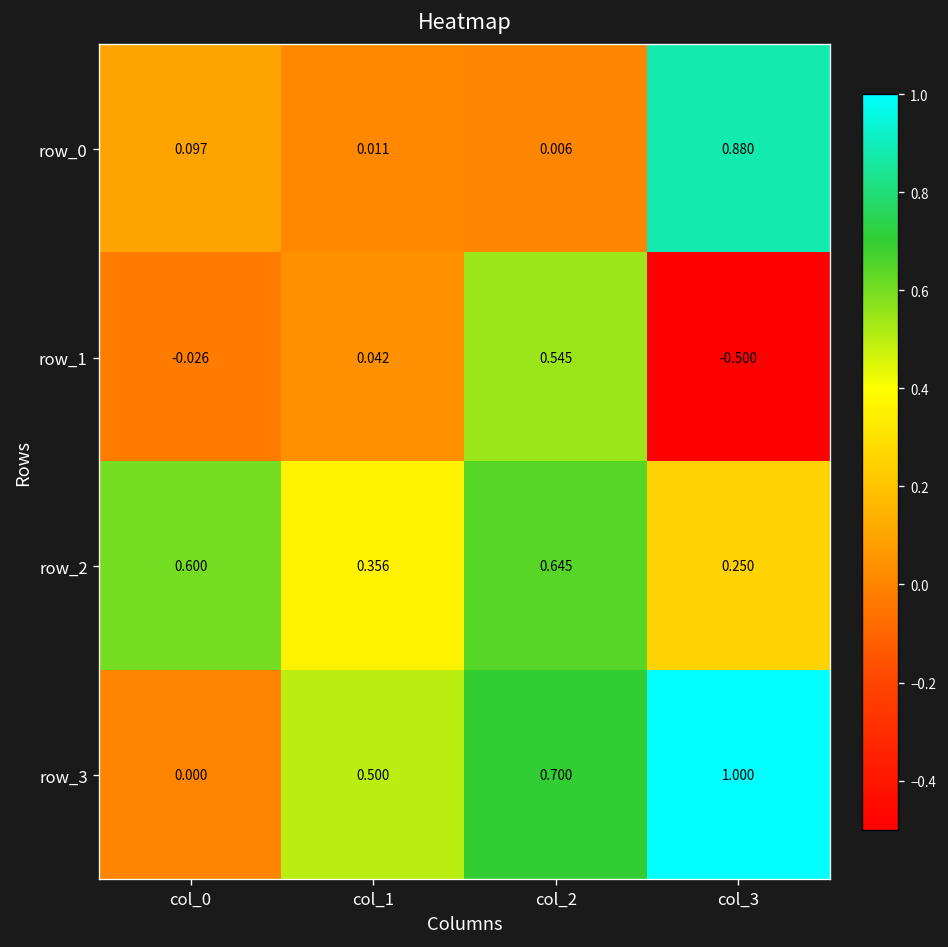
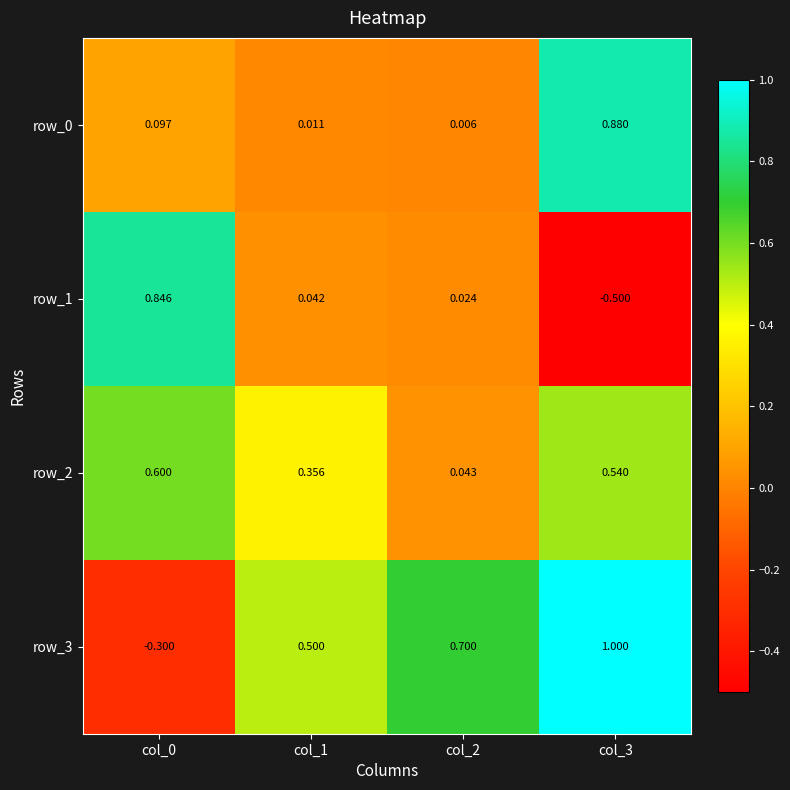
  {
    "row_0": {
      "col_0": 0.097,
      "col_1": 0.011,
      "col_2": 0.006,
      "col_3": 0.880
    },
    "row_1": {
-     "col_0": -0.026,
+     "col_0": 0.846,
      "col_1": 0.042,
-     "col_2": 0.545,
+     "col_2": 0.024,
      "col_3": -0.500
    },
    "row_2": {
      "col_0": 0.600,
      "col_1": 0.356,
-     "col_2": 0.645,
-     "col_3": 0.250
+     "col_2": 0.043,
+     "col_3": 0.540
    },
    "row_3": {
-     "col_0": 0.000,
+     "col_0": -0.300,
      "col_1": 0.500,
      "col_2": 0.700,
      "col_3": 1.000
    }
  }
